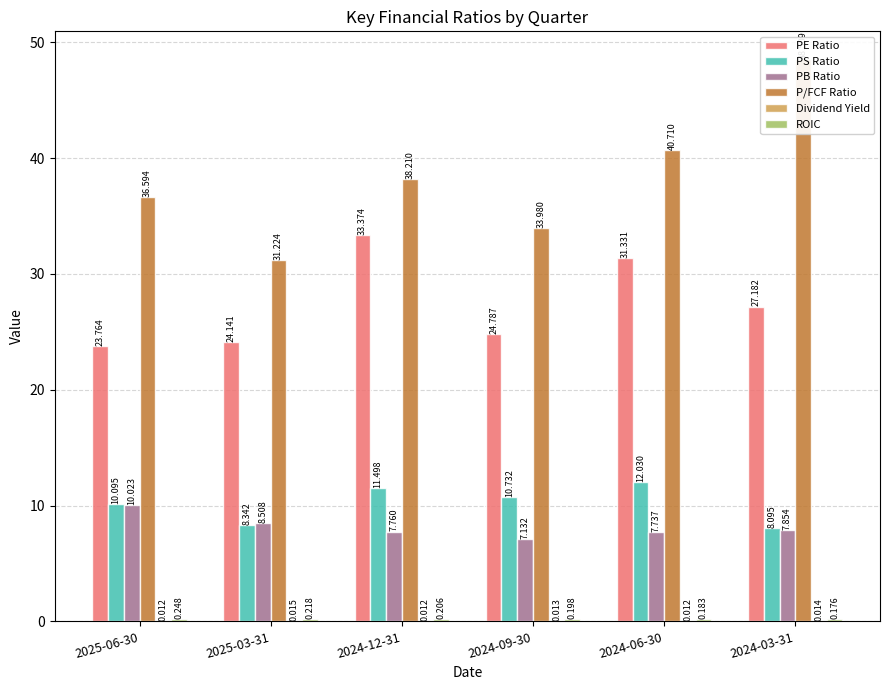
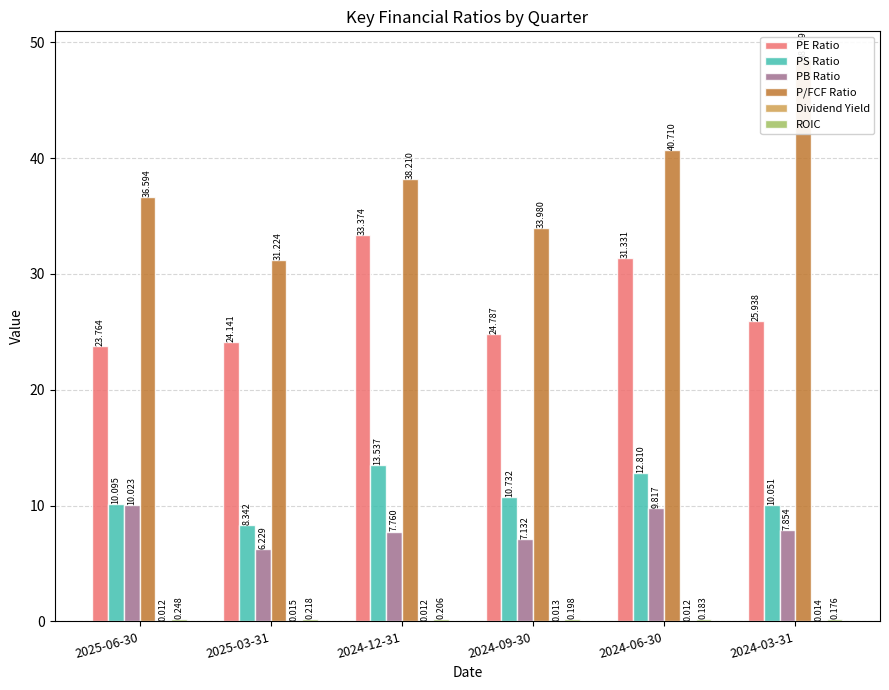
  {
    "PE Ratio": {
      "2025-06-30": 23.764,
      "2025-03-31": 24.141,
      "2024-12-31": 33.374,
      "2024-09-30": 24.787,
      "2024-06-30": 31.331,
-     "2024-03-31": 27.182
+     "2024-03-31": 25.938
    },
    "PS Ratio": {
      "2025-06-30": 10.095,
      "2025-03-31": 8.342,
-     "2024-12-31": 11.498,
+     "2024-12-31": 13.537,
      "2024-09-30": 10.732,
-     "2024-06-30": 12.030,
-     "2024-03-31": 8.095
+     "2024-06-30": 12.810,
+     "2024-03-31": 10.051
    },
    "PB Ratio": {
      "2025-06-30": 10.023,
-     "2025-03-31": 8.508,
+     "2025-03-31": 6.229,
      "2024-12-31": 7.760,
      "2024-09-30": 7.132,
-     "2024-06-30": 7.737,
+     "2024-06-30": 9.817,
      "2024-03-31": 7.854
    }
  }
